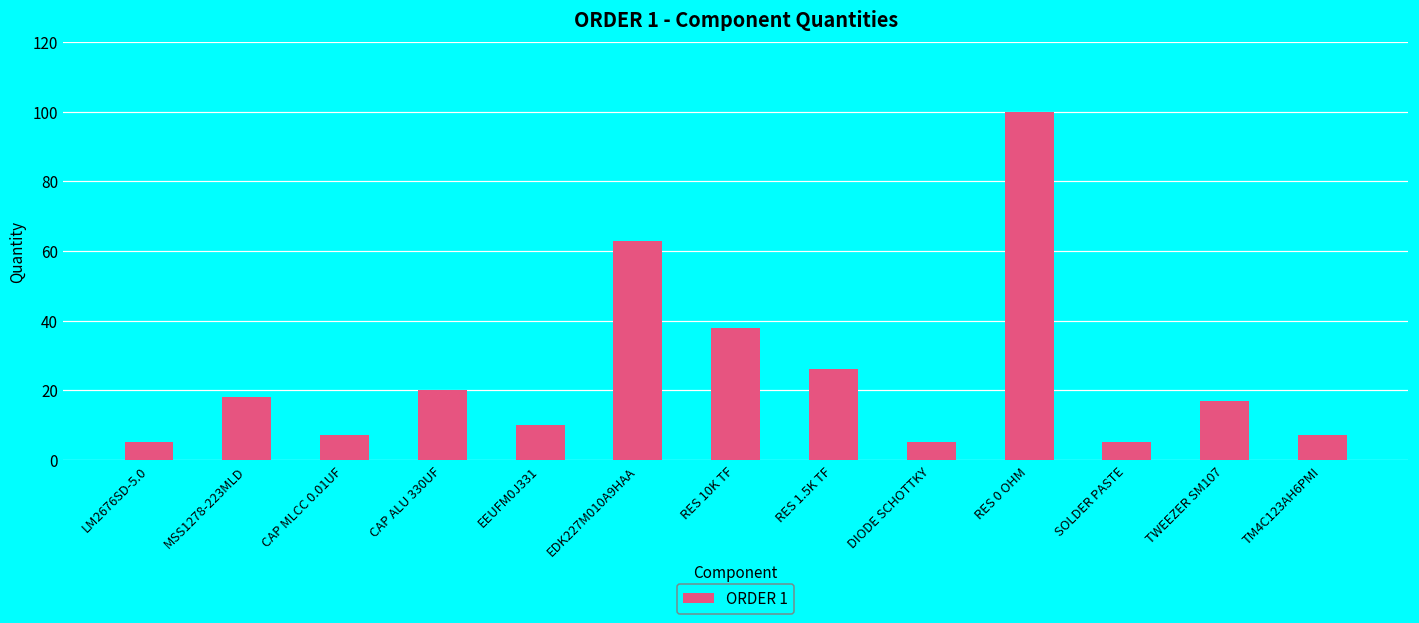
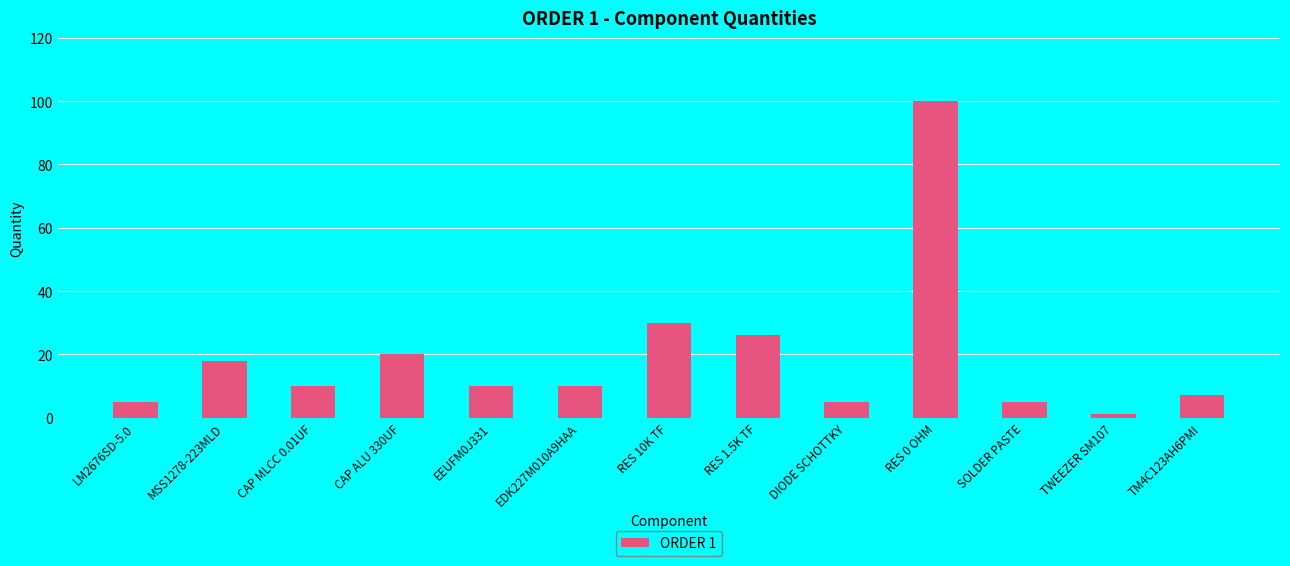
  {
    "LM2676SD-5.0": 5,
    "MSS1278-223MLD": 18,
-   "CAP MLCC 0.01UF": 7,
+   "CAP MLCC 0.01UF": 10,
    "CAP ALU 330UF": 20,
    "EEUFM0J331": 10,
-   "EDK227M010A9HAA": 63,
-   "RES 10K TF": 38,
+   "EDK227M010A9HAA": 10,
+   "RES 10K TF": 30,
    "RES 1.5K TF": 26,
    "DIODE SCHOTTKY": 5,
    "RES 0 OHM": 100,
    "SOLDER PASTE": 5,
-   "TWEEZER SM107": 17,
+   "TWEEZER SM107": 1,
    "TM4C123AH6PMI": 7
  }
